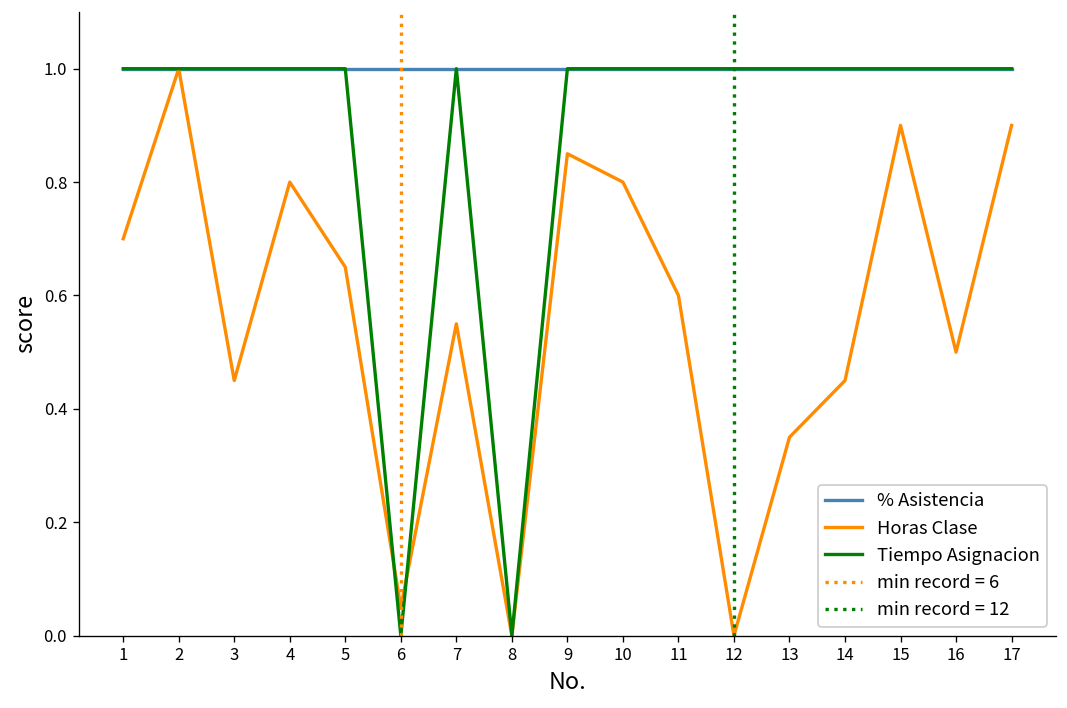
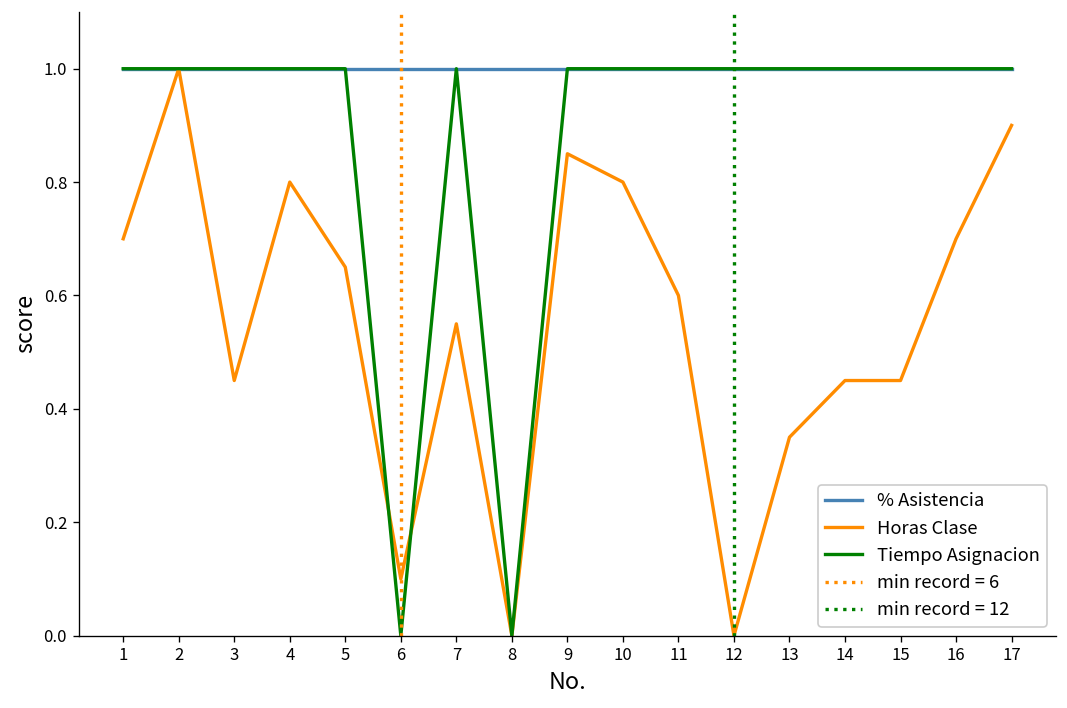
  {
    "% Asistencia": {
      "6": 1.00,
      "8": 1.00
    },
    "Horas Clase": {
      "1": 0.70,
      "3": 0.45,
      "4": 0.80,
      "5": 0.65,
-     "6": 0.05,
+     "6": 0.10,
      "7": 0.55,
      "9": 0.85,
      "10": 0.80,
      "11": 0.60,
      "12": 0.00,
      "13": 0.35,
      "14": 0.45,
-     "15": 0.90,
-     "16": 0.50,
+     "15": 0.45,
+     "16": 0.70,
      "17": 0.90
    },
    "Tiempo Asignacion": {
      "6": 0.00
    }
  }
